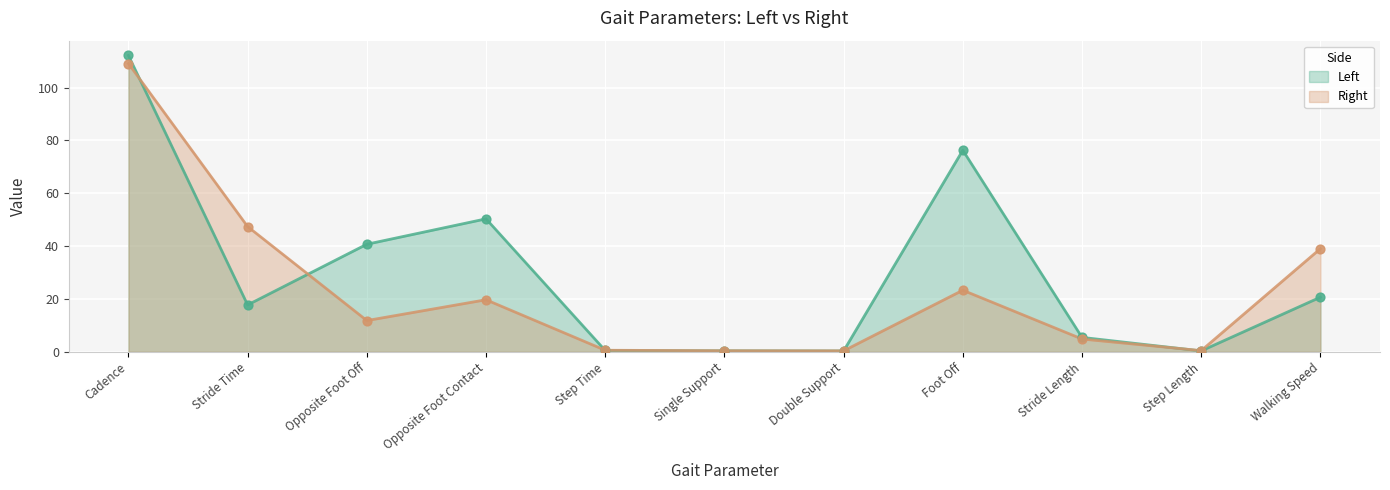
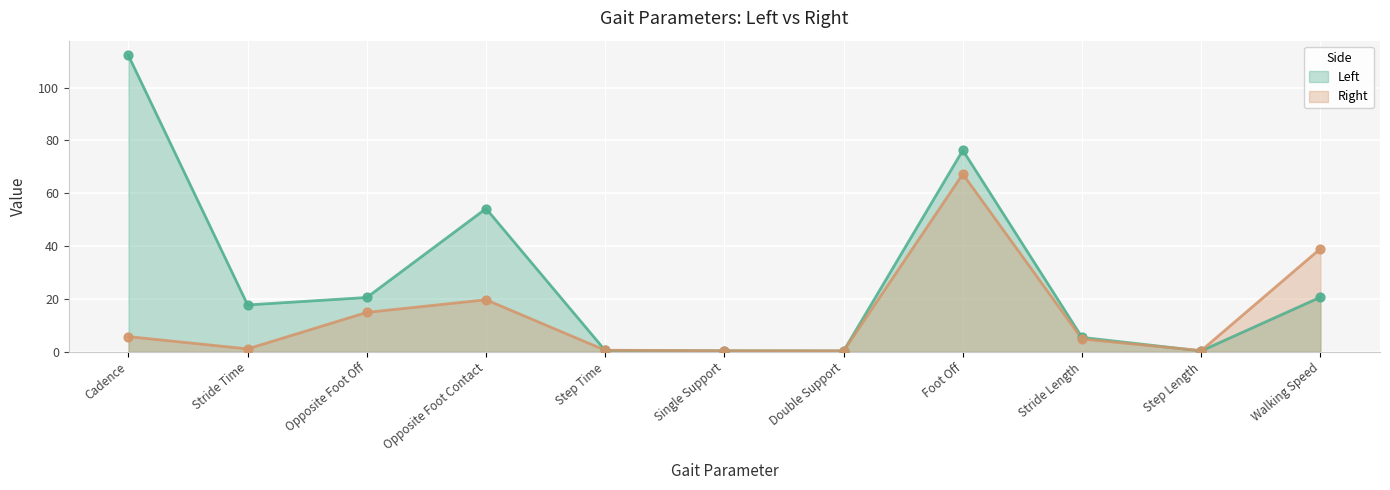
  {
    "Left": {
      "Cadence": 112,
      "Stride Time": 18,
-     "Opposite Foot Off": 41,
-     "Opposite Foot Contact": 50,
+     "Opposite Foot Off": 21,
+     "Opposite Foot Contact": 54,
      "Foot Off": 76,
      "Walking Speed": 21
    },
    "Right": {
-     "Cadence": 109,
-     "Stride Time": 47,
-     "Opposite Foot Off": 12,
+     "Cadence": 6,
+     "Stride Time": 1,
+     "Opposite Foot Off": 15,
      "Opposite Foot Contact": 20,
-     "Foot Off": 23,
+     "Foot Off": 67,
      "Walking Speed": 39
    }
  }
